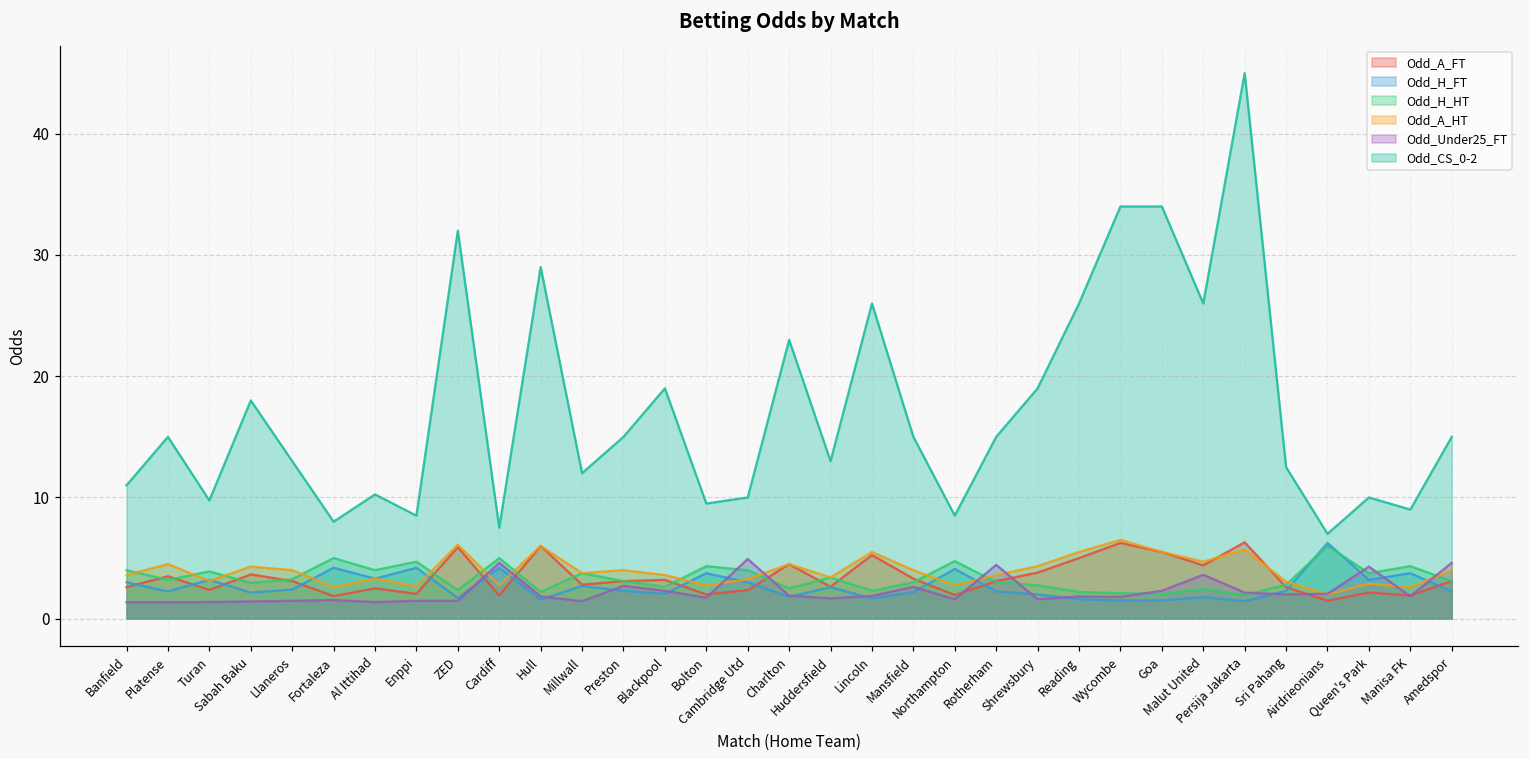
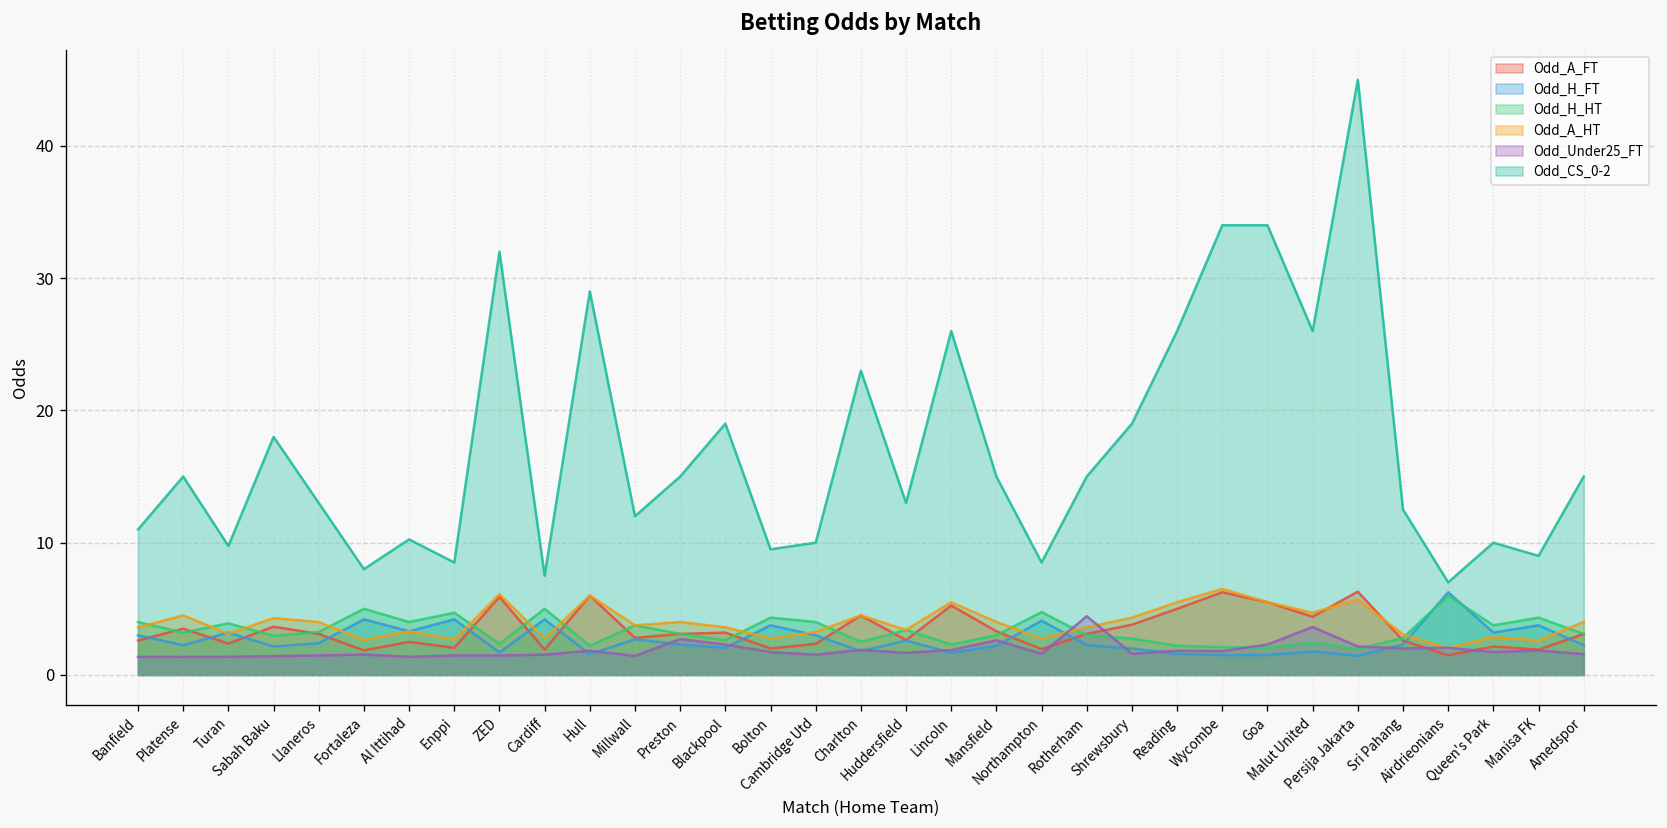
  {
    "Odd_Under25_FT": {
      "Banfield": 1.4,
      "Platense": 1.4,
      "Turan": 1.4,
      "Sabah Baku": 1.4,
      "Llaneros": 1.5,
      "Fortaleza": 1.5,
      "Al Ittihad": 1.4,
      "Enppi": 1.5,
-     "Cardiff": 4.6,
+     "Cardiff": 1.5,
      "Hull": 1.8,
      "Millwall": 1.4,
      "Preston": 2.7,
      "Blackpool": 2.3,
      "Bolton": 1.7,
-     "Cambridge Utd": 4.9,
+     "Cambridge Utd": 1.5,
      "Huddersfield": 1.7,
      "Mansfield": 2.6,
      "Northampton": 1.6,
      "Rotherham": 4.4,
      "Shrewsbury": 1.6,
      "Wycombe": 1.8,
      "Goa": 2.3,
      "Malut United": 3.6,
      "Sri Pahang": 2.0,
-     "Queen's Park": 4.3,
-     "Amedspor": 4.6
+     "Queen's Park": 1.7,
+     "Amedspor": 1.6
    }
  }
